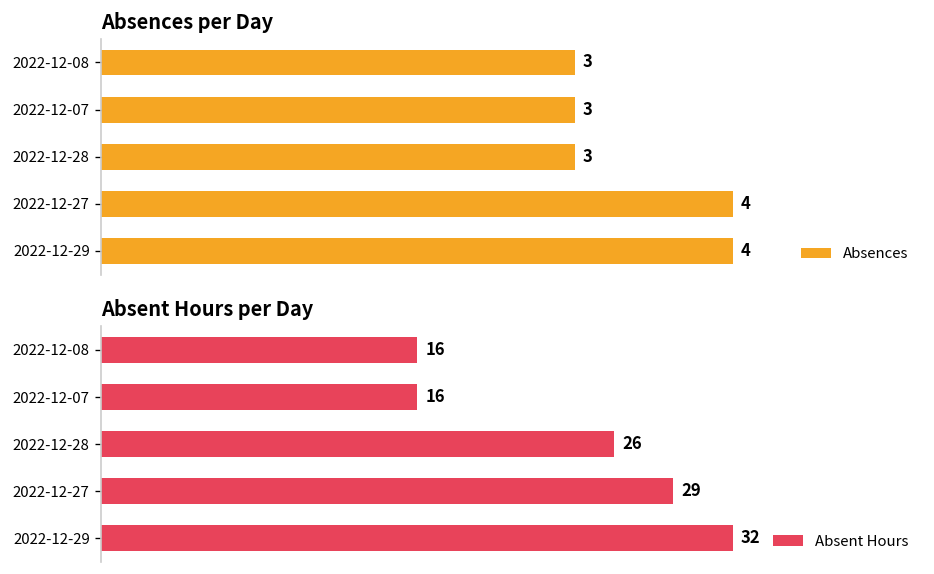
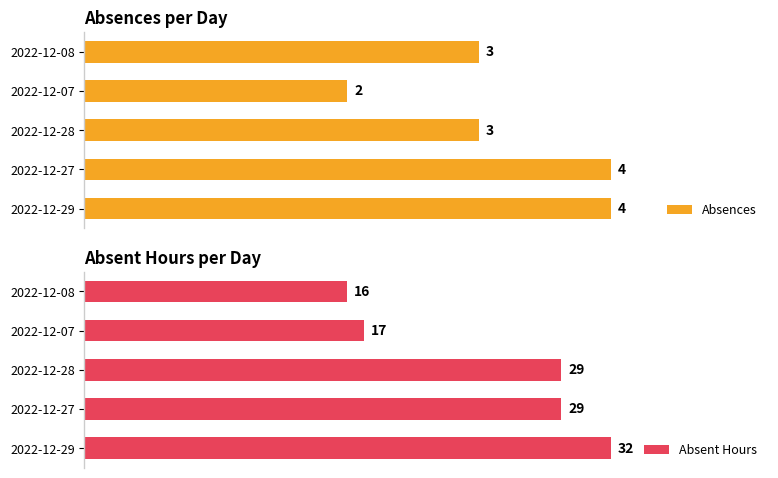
  {
    "Absences per Day": {
      "2022-12-08": 3,
-     "2022-12-07": 3,
+     "2022-12-07": 2,
      "2022-12-28": 3,
      "2022-12-27": 4,
      "2022-12-29": 4
    },
    "Absent Hours per Day": {
      "2022-12-08": 16,
-     "2022-12-07": 16,
-     "2022-12-28": 26,
+     "2022-12-07": 17,
+     "2022-12-28": 29,
      "2022-12-27": 29,
      "2022-12-29": 32
    }
  }
